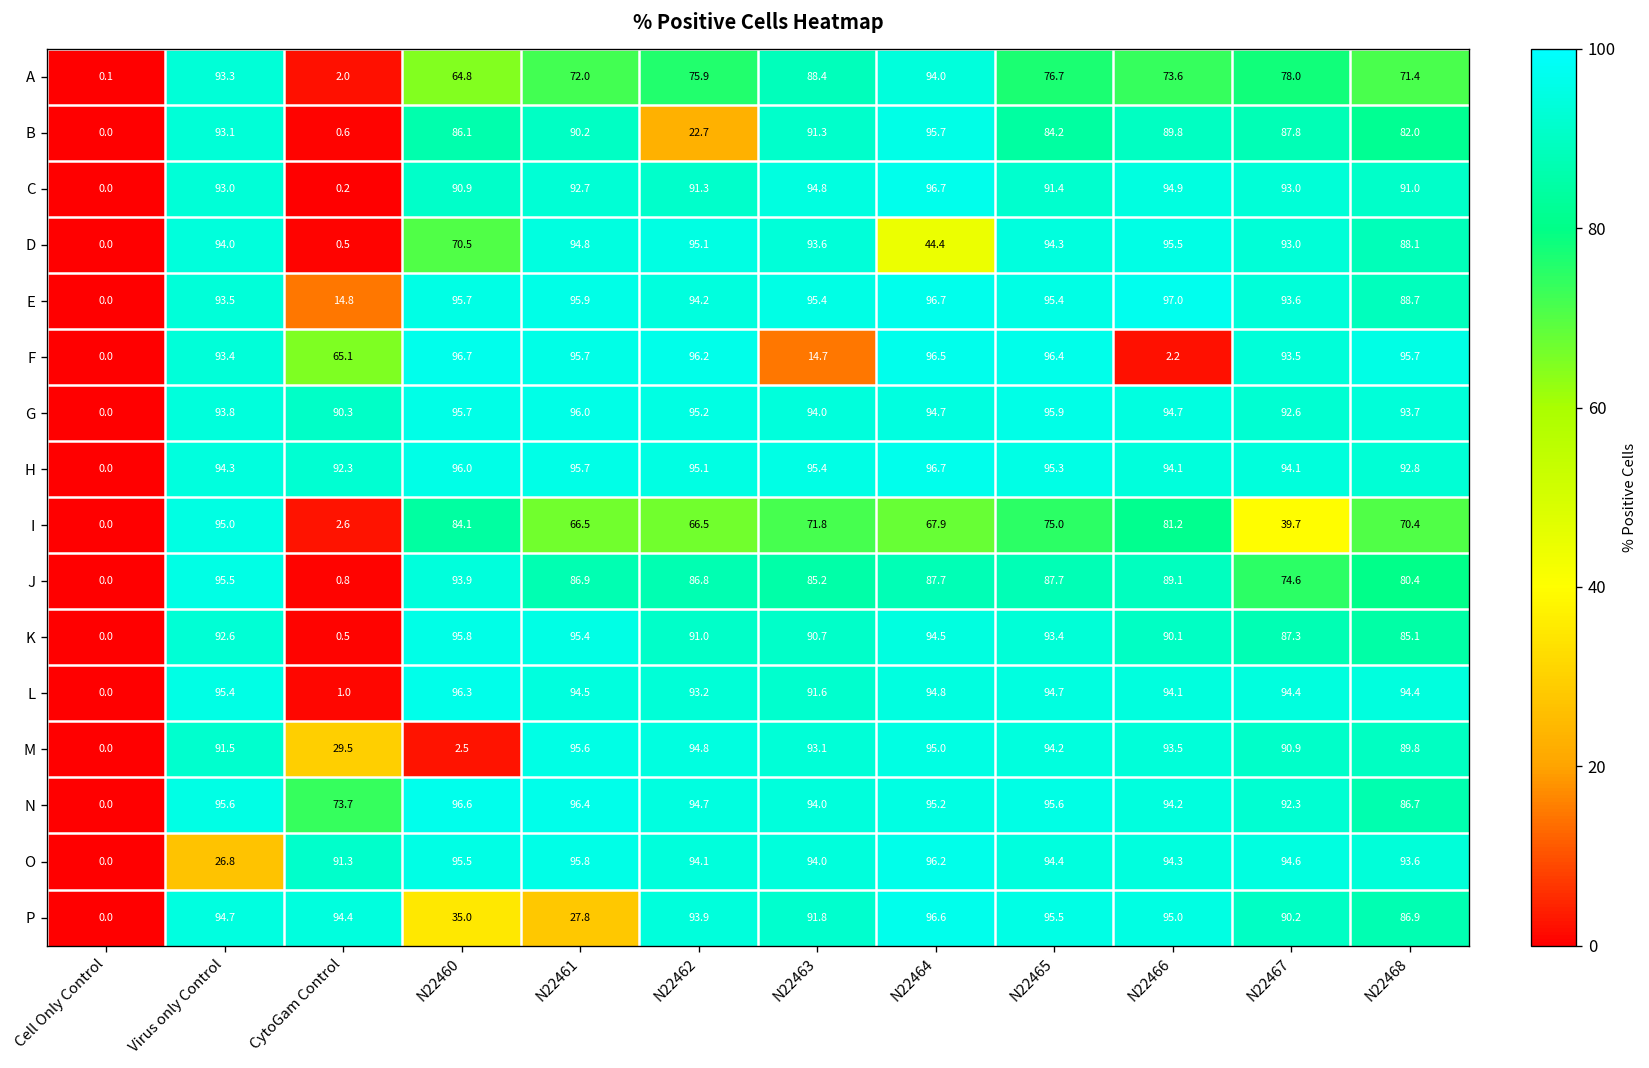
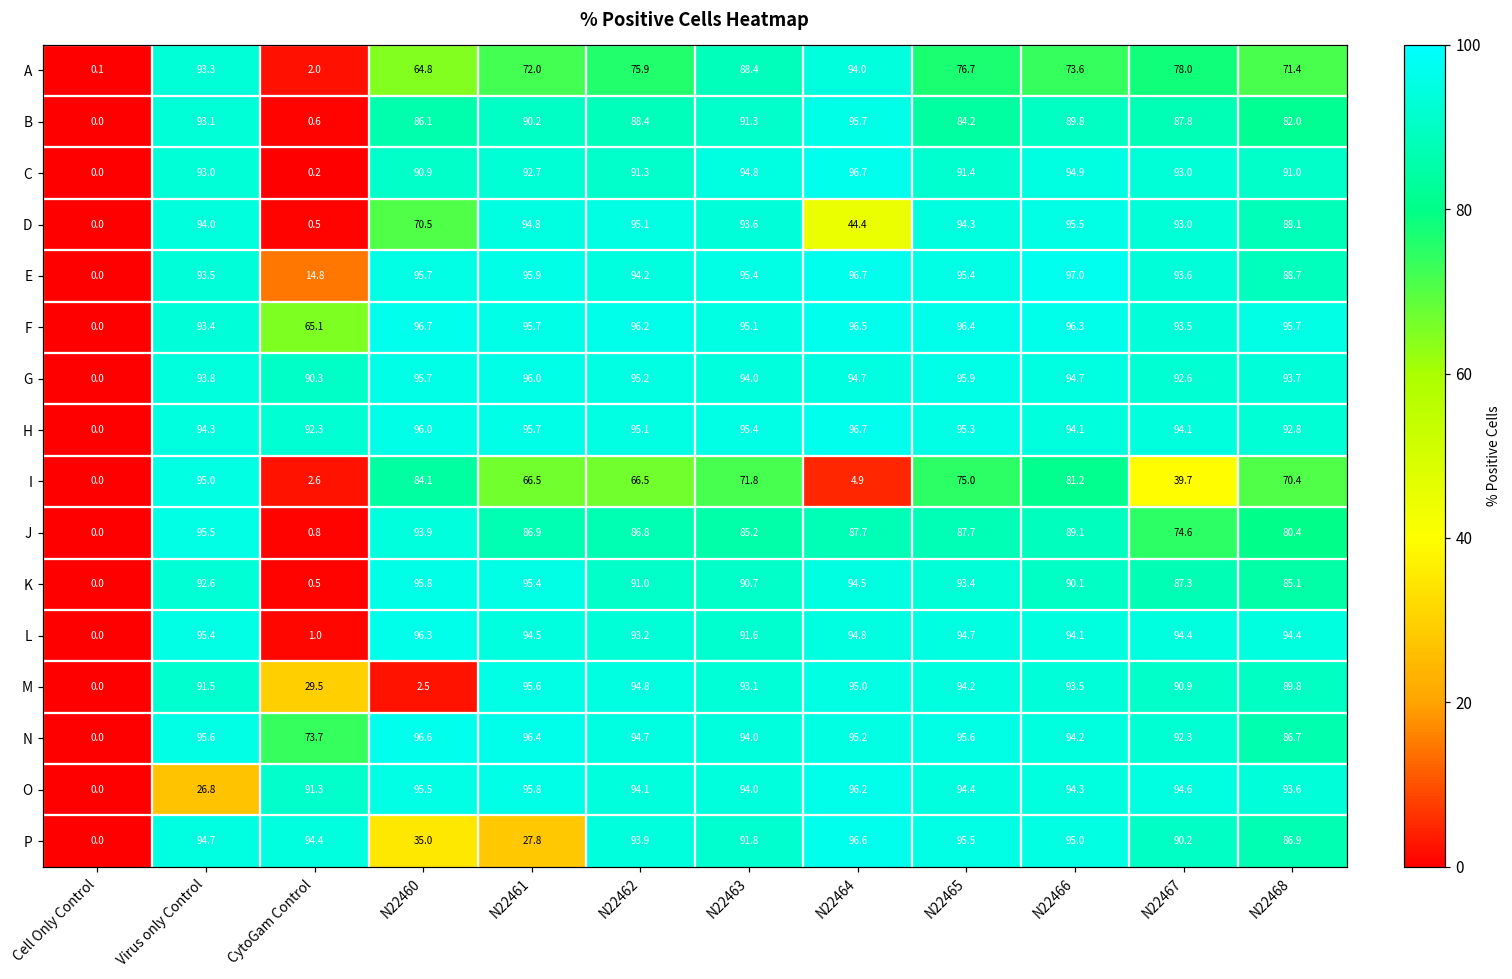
  {
    "A": {
      "Cell Only Control": 0.1,
      "Virus only Control": 93.3,
      "CytoGam Control": 2.0,
      "N22460": 64.8,
      "N22461": 72.0,
      "N22462": 75.9,
      "N22463": 88.4,
      "N22464": 94.0,
      "N22465": 76.7,
      "N22466": 73.6,
      "N22467": 78.0,
      "N22468": 71.4
    },
    "B": {
      "Cell Only Control": 0.0,
      "Virus only Control": 93.1,
      "CytoGam Control": 0.6,
      "N22460": 86.1,
      "N22461": 90.2,
-     "N22462": 22.7,
+     "N22462": 88.4,
      "N22463": 91.3,
      "N22464": 95.7,
      "N22465": 84.2,
      "N22466": 89.8,
      "N22467": 87.8,
      "N22468": 82.0
    },
    "C": {
      "Cell Only Control": 0.0,
      "Virus only Control": 93.0,
      "CytoGam Control": 0.2,
      "N22460": 90.9,
      "N22461": 92.7,
      "N22462": 91.3,
      "N22463": 94.8,
      "N22464": 96.7,
      "N22465": 91.4,
      "N22466": 94.9,
      "N22467": 93.0,
      "N22468": 91.0
    },
    "D": {
      "Cell Only Control": 0.0,
      "Virus only Control": 94.0,
      "CytoGam Control": 0.5,
      "N22460": 70.5,
      "N22461": 94.8,
      "N22462": 95.1,
      "N22463": 93.6,
      "N22464": 44.4,
      "N22465": 94.3,
      "N22466": 95.5,
      "N22467": 93.0,
      "N22468": 88.1
    },
    "E": {
      "Cell Only Control": 0.0,
      "Virus only Control": 93.5,
      "CytoGam Control": 14.8,
      "N22460": 95.7,
      "N22461": 95.9,
      "N22462": 94.2,
      "N22463": 95.4,
      "N22464": 96.7,
      "N22465": 95.4,
      "N22466": 97.0,
      "N22467": 93.6,
      "N22468": 88.7
    },
    "F": {
      "Cell Only Control": 0.0,
      "Virus only Control": 93.4,
      "CytoGam Control": 65.1,
      "N22460": 96.7,
      "N22461": 95.7,
      "N22462": 96.2,
-     "N22463": 14.7,
+     "N22463": 95.1,
      "N22464": 96.5,
      "N22465": 96.4,
-     "N22466": 2.2,
+     "N22466": 96.3,
      "N22467": 93.5,
      "N22468": 95.7
    },
    "G": {
      "Cell Only Control": 0.0,
      "Virus only Control": 93.8,
      "CytoGam Control": 90.3,
      "N22460": 95.7,
      "N22461": 96.0,
      "N22462": 95.2,
      "N22463": 94.0,
      "N22464": 94.7,
      "N22465": 95.9,
      "N22466": 94.7,
      "N22467": 92.6,
      "N22468": 93.7
    },
    "H": {
      "Cell Only Control": 0.0,
      "Virus only Control": 94.3,
      "CytoGam Control": 92.3,
      "N22460": 96.0,
      "N22461": 95.7,
      "N22462": 95.1,
      "N22463": 95.4,
      "N22464": 96.7,
      "N22465": 95.3,
      "N22466": 94.1,
      "N22467": 94.1,
      "N22468": 92.8
    },
    "I": {
      "Cell Only Control": 0.0,
      "Virus only Control": 95.0,
      "CytoGam Control": 2.6,
      "N22460": 84.1,
      "N22461": 66.5,
      "N22462": 66.5,
      "N22463": 71.8,
-     "N22464": 67.9,
+     "N22464": 4.9,
      "N22465": 75.0,
      "N22466": 81.2,
      "N22467": 39.7,
      "N22468": 70.4
    },
    "J": {
      "Cell Only Control": 0.0,
      "Virus only Control": 95.5,
      "CytoGam Control": 0.8,
      "N22460": 93.9,
      "N22461": 86.9,
      "N22462": 86.8,
      "N22463": 85.2,
      "N22464": 87.7,
      "N22465": 87.7,
      "N22466": 89.1,
      "N22467": 74.6,
      "N22468": 80.4
    },
    "K": {
      "Cell Only Control": 0.0,
      "Virus only Control": 92.6,
      "CytoGam Control": 0.5,
      "N22460": 95.8,
      "N22461": 95.4,
      "N22462": 91.0,
      "N22463": 90.7,
      "N22464": 94.5,
      "N22465": 93.4,
      "N22466": 90.1,
      "N22467": 87.3,
      "N22468": 85.1
    },
    "L": {
      "Cell Only Control": 0.0,
      "Virus only Control": 95.4,
      "CytoGam Control": 1.0,
      "N22460": 96.3,
      "N22461": 94.5,
      "N22462": 93.2,
      "N22463": 91.6,
      "N22464": 94.8,
      "N22465": 94.7,
      "N22466": 94.1,
      "N22467": 94.4,
      "N22468": 94.4
    },
    "M": {
      "Cell Only Control": 0.0,
      "Virus only Control": 91.5,
      "CytoGam Control": 29.5,
      "N22460": 2.5,
      "N22461": 95.6,
      "N22462": 94.8,
      "N22463": 93.1,
      "N22464": 95.0,
      "N22465": 94.2,
      "N22466": 93.5,
      "N22467": 90.9,
      "N22468": 89.8
    },
    "N": {
      "Cell Only Control": 0.0,
      "Virus only Control": 95.6,
      "CytoGam Control": 73.7,
      "N22460": 96.6,
      "N22461": 96.4,
      "N22462": 94.7,
      "N22463": 94.0,
      "N22464": 95.2,
      "N22465": 95.6,
      "N22466": 94.2,
      "N22467": 92.3,
      "N22468": 86.7
    },
    "O": {
      "Cell Only Control": 0.0,
      "Virus only Control": 26.8,
      "CytoGam Control": 91.3,
      "N22460": 95.5,
      "N22461": 95.8,
      "N22462": 94.1,
      "N22463": 94.0,
      "N22464": 96.2,
      "N22465": 94.4,
      "N22466": 94.3,
      "N22467": 94.6,
      "N22468": 93.6
    },
    "P": {
      "Cell Only Control": 0.0,
      "Virus only Control": 94.7,
      "CytoGam Control": 94.4,
      "N22460": 35.0,
      "N22461": 27.8,
      "N22462": 93.9,
      "N22463": 91.8,
      "N22464": 96.6,
      "N22465": 95.5,
      "N22466": 95.0,
      "N22467": 90.2,
      "N22468": 86.9
    }
  }
